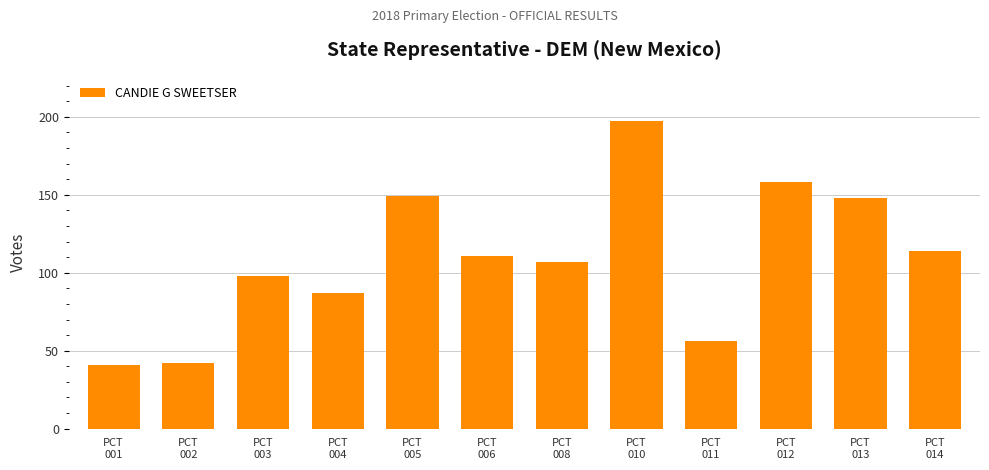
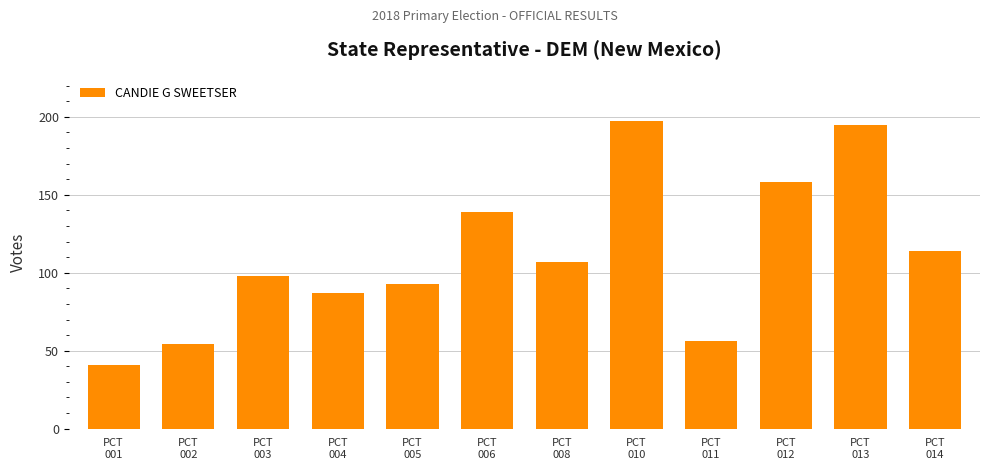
  {
    "PCT 001": 41,
-   "PCT 002": 42,
+   "PCT 002": 54,
    "PCT 003": 98,
    "PCT 004": 87,
-   "PCT 005": 149,
-   "PCT 006": 111,
+   "PCT 005": 93,
+   "PCT 006": 139,
    "PCT 008": 107,
    "PCT 010": 197,
    "PCT 011": 56,
    "PCT 012": 158,
-   "PCT 013": 148,
+   "PCT 013": 195,
    "PCT 014": 114
  }
